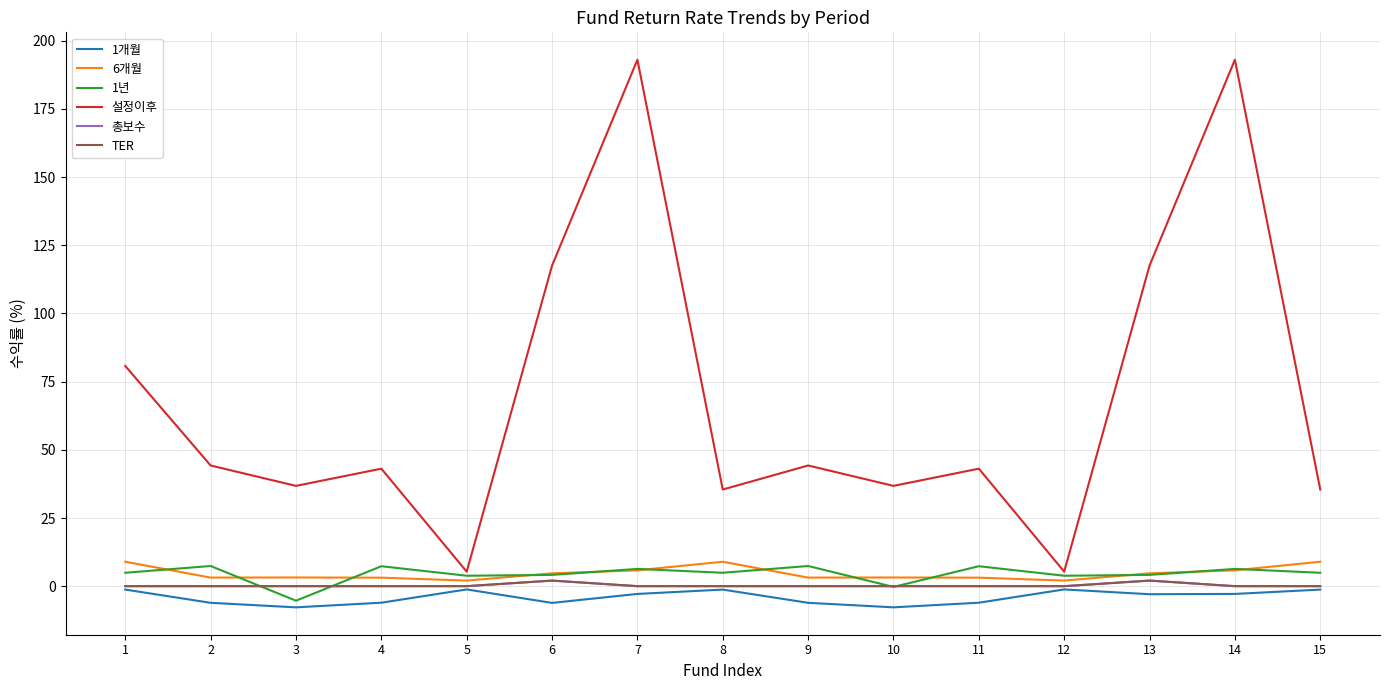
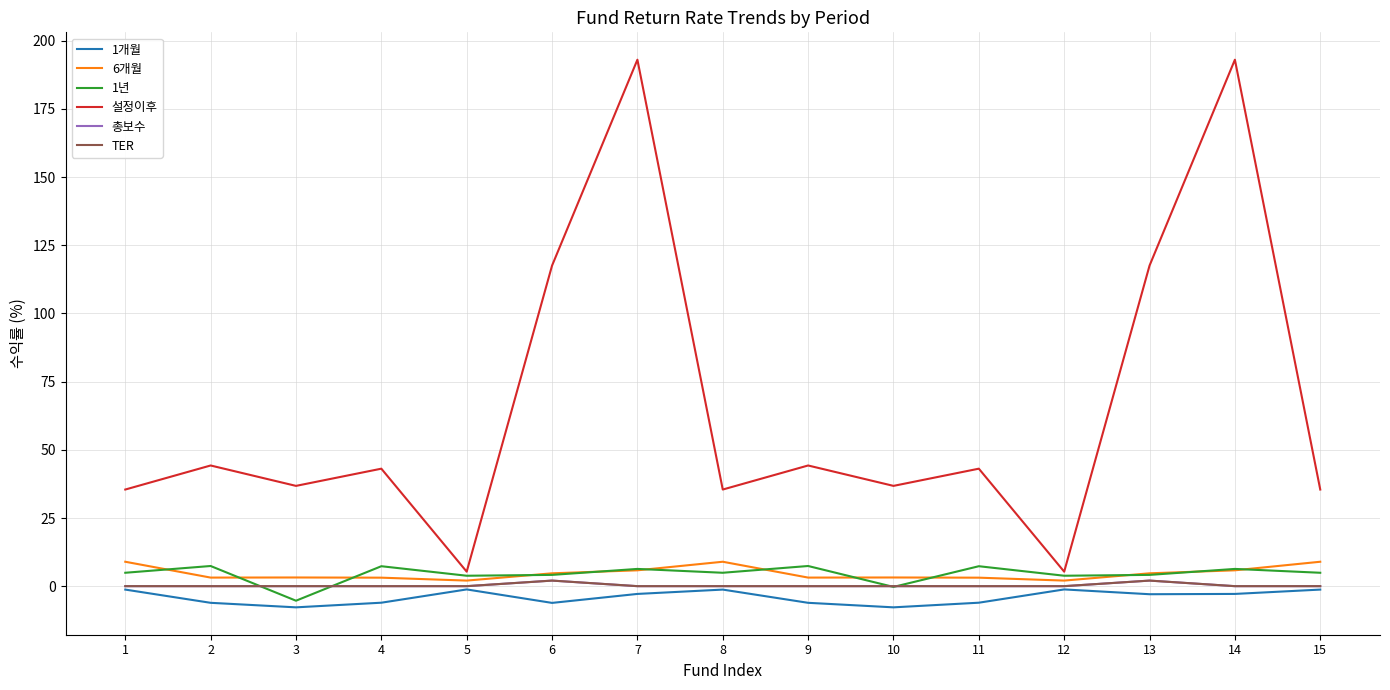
  {
    "1개월": {
      "1": -1,
      "2": -6,
      "3": -8,
      "4": -6,
      "5": -1,
      "6": -6,
      "7": -3,
      "8": -1,
      "9": -6,
      "10": -8,
      "11": -6,
      "12": -1,
      "13": -3,
      "14": -3,
      "15": -1
    },
    "6개월": {
      "1": 9,
      "2": 3,
      "3": 3,
      "4": 3,
      "5": 2,
      "8": 9,
      "9": 3,
      "10": 3,
      "11": 3,
      "12": 2,
      "15": 9
    },
    "1년": {
      "1": 5,
      "2": 7,
      "3": -5,
      "4": 7,
      "5": 4,
      "8": 5,
      "9": 7,
      "11": 7,
      "12": 4,
      "15": 5
    },
    "설정이후": {
-     "1": 81,
+     "1": 35,
      "2": 44,
      "3": 37,
      "4": 43,
      "5": 5,
      "6": 118,
      "7": 193,
      "8": 35,
      "9": 44,
      "10": 37,
      "11": 43,
      "12": 5,
      "13": 118,
      "14": 193,
      "15": 35
    },
    "TER": {
      "1": 0,
      "2": 0,
      "3": 0,
      "4": 0,
      "5": 0,
      "6": 2,
      "7": 0,
      "8": 0,
      "9": 0,
      "11": 0,
      "12": 0,
      "13": 2,
      "14": 0,
      "15": 0
    }
  }
